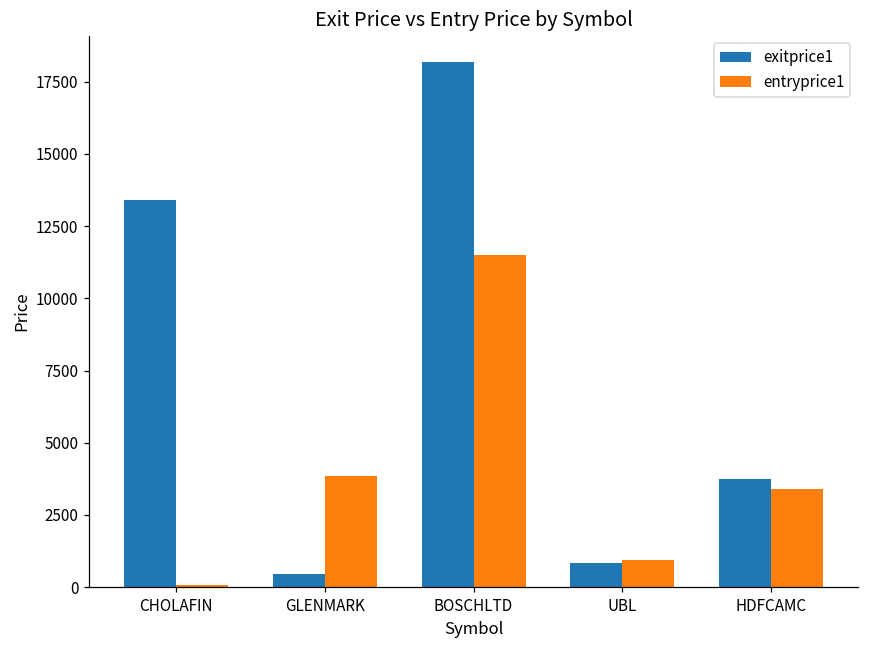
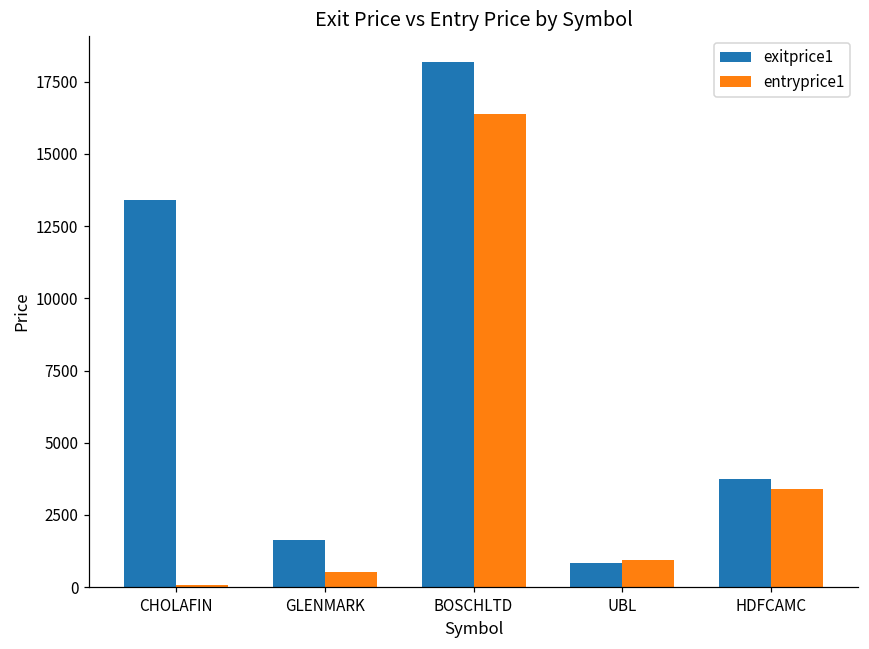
  {
    "exitprice1": {
      "CHOLAFIN": 13400,
-     "GLENMARK": 500,
+     "GLENMARK": 1600,
      "BOSCHLTD": 18200,
      "UBL": 800,
      "HDFCAMC": 3800
    },
    "entryprice1": {
-     "GLENMARK": 3900,
-     "BOSCHLTD": 11500,
+     "GLENMARK": 500,
+     "BOSCHLTD": 16400,
      "UBL": 900,
      "HDFCAMC": 3400
    }
  }
